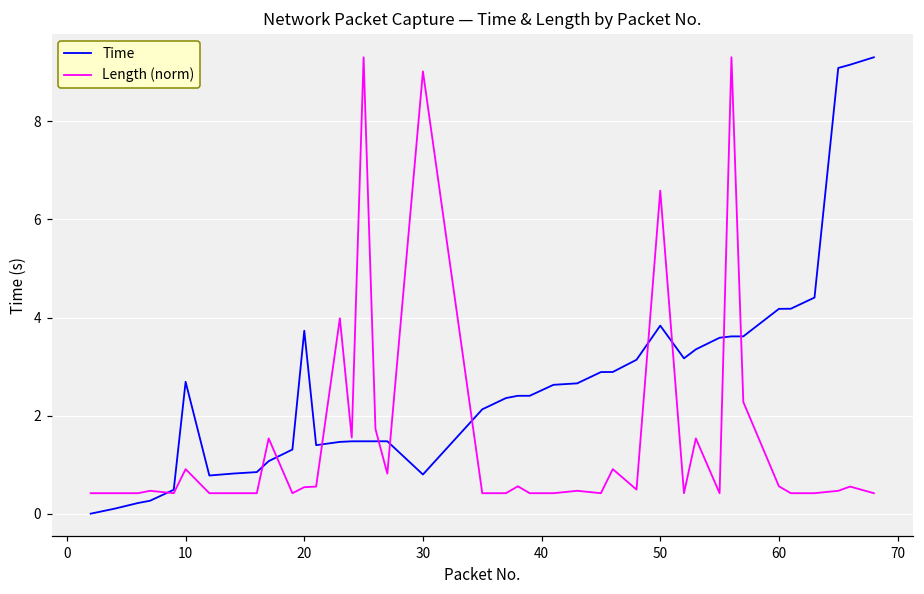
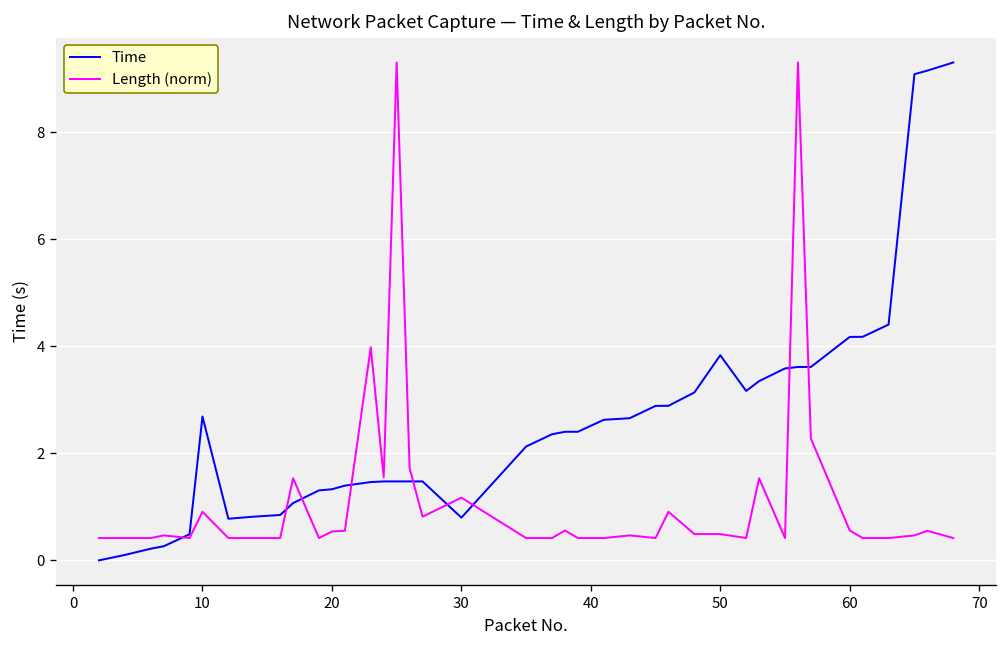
  {
    "Time": {
      "10": 2.7,
-     "20": 3.7,
+     "20": 1.3,
      "30": 0.8,
      "50": 3.8,
      "60": 4.2
    },
    "Length (norm)": {
      "10": 0.9,
      "20": 0.5,
-     "30": 9.0,
-     "50": 6.6,
+     "30": 1.2,
+     "50": 0.5,
      "60": 0.6
    }
  }
